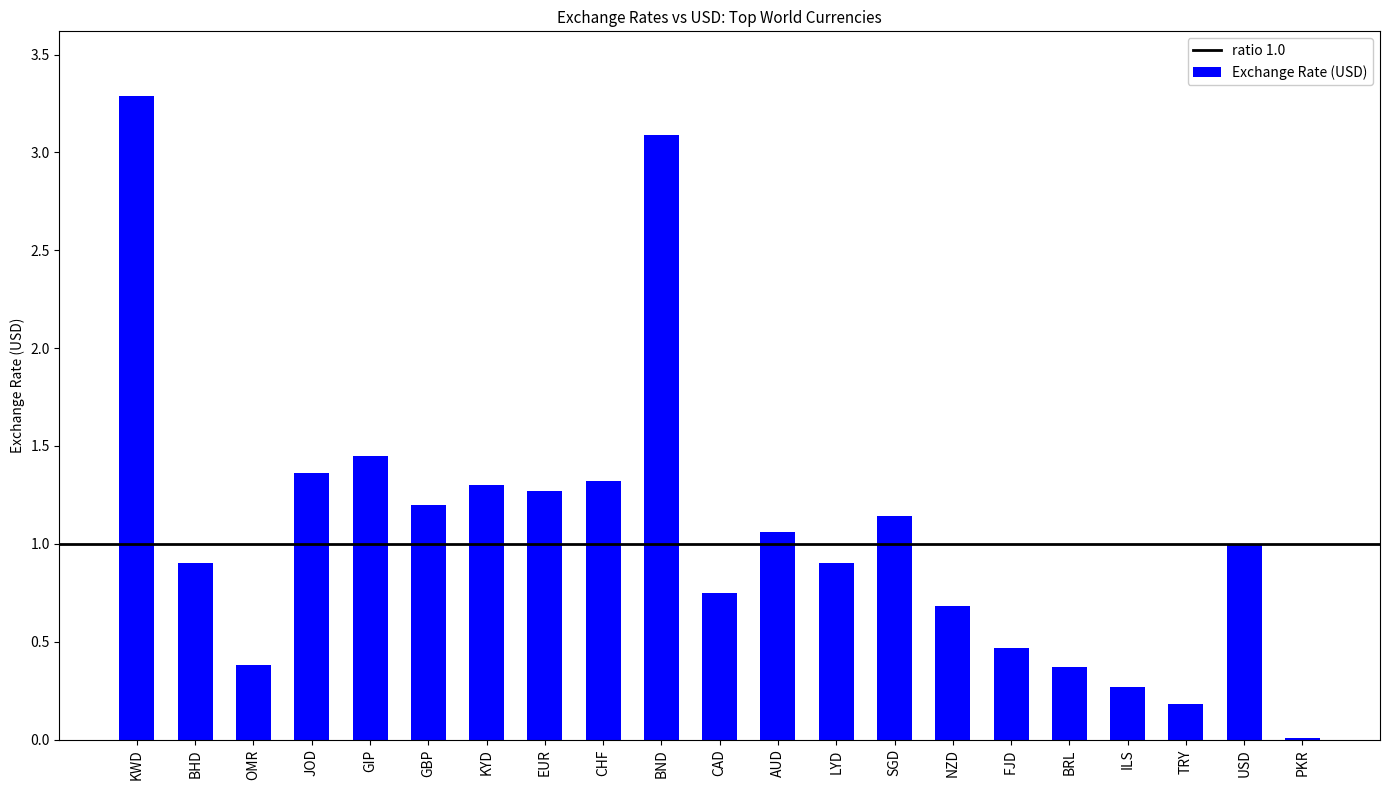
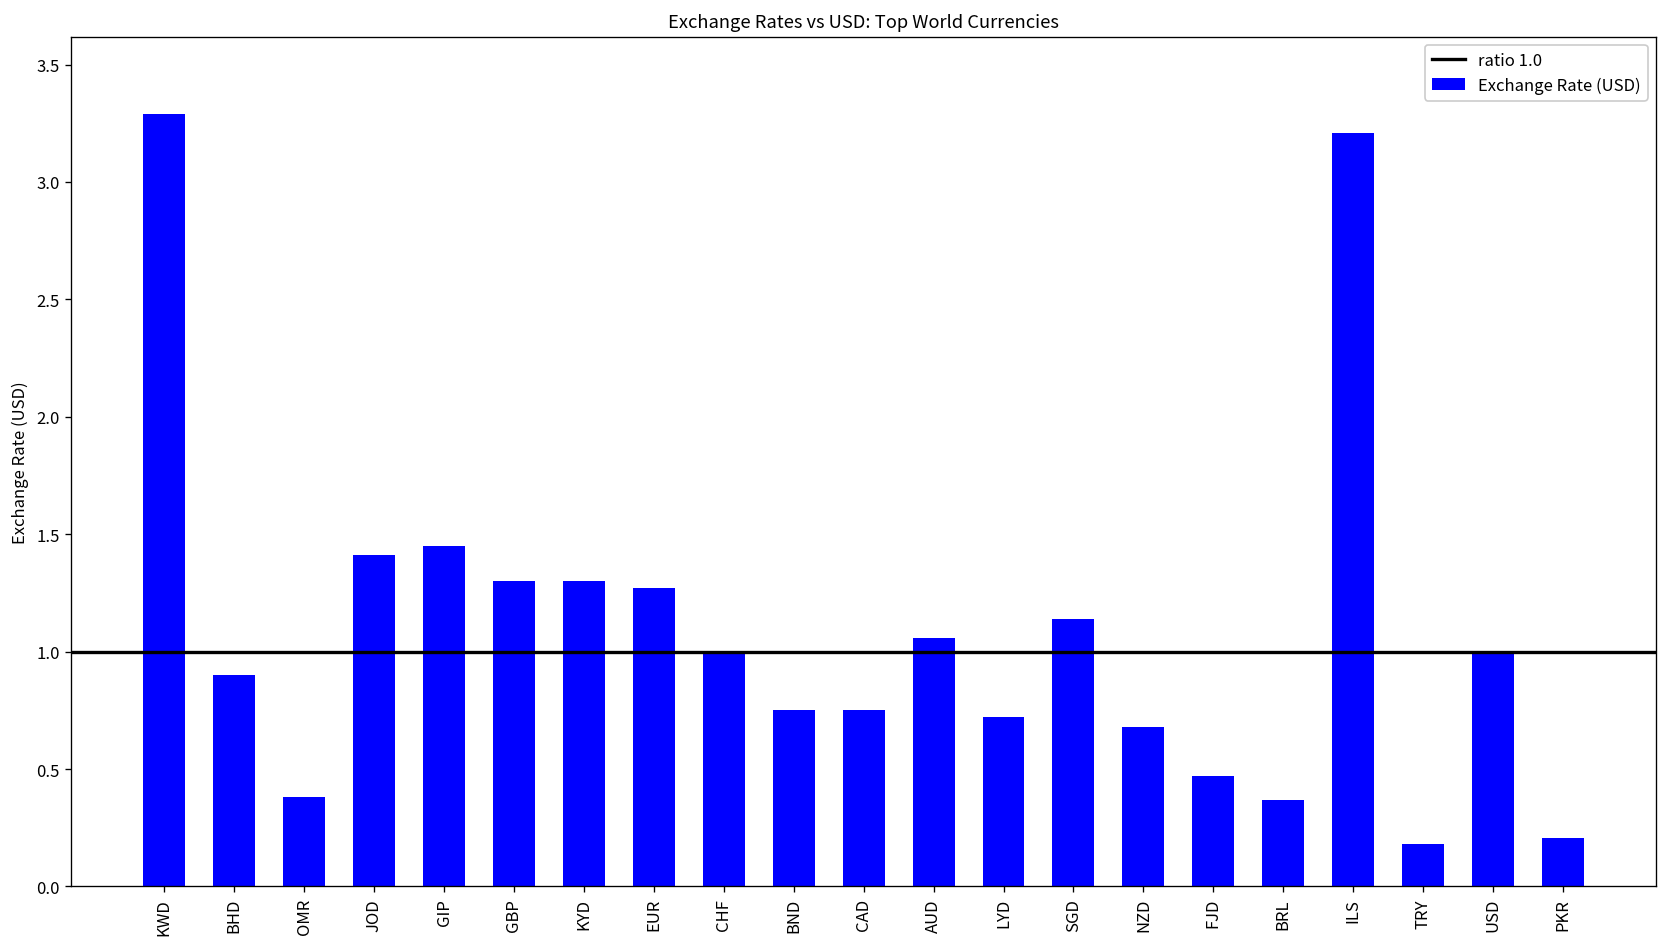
  {
    "KWD": 3.29,
    "BHD": 0.90,
    "OMR": 0.38,
-   "JOD": 1.36,
+   "JOD": 1.41,
    "GIP": 1.45,
-   "GBP": 1.2,
+   "GBP": 1.3,
    "KYD": 1.30,
    "EUR": 1.27,
-   "CHF": 1.32,
-   "BND": 3.09,
+   "CHF": 0.99,
+   "BND": 0.75,
    "CAD": 0.75,
    "AUD": 1.06,
-   "LYD": 0.90,
+   "LYD": 0.72,
    "SGD": 1.14,
    "NZD": 0.68,
    "FJD": 0.47,
    "BRL": 0.37,
-   "ILS": 0.27,
+   "ILS": 3.21,
    "TRY": 0.18,
    "USD": 1.00,
-   "PKR": 0.01
+   "PKR": 0.21
  }
